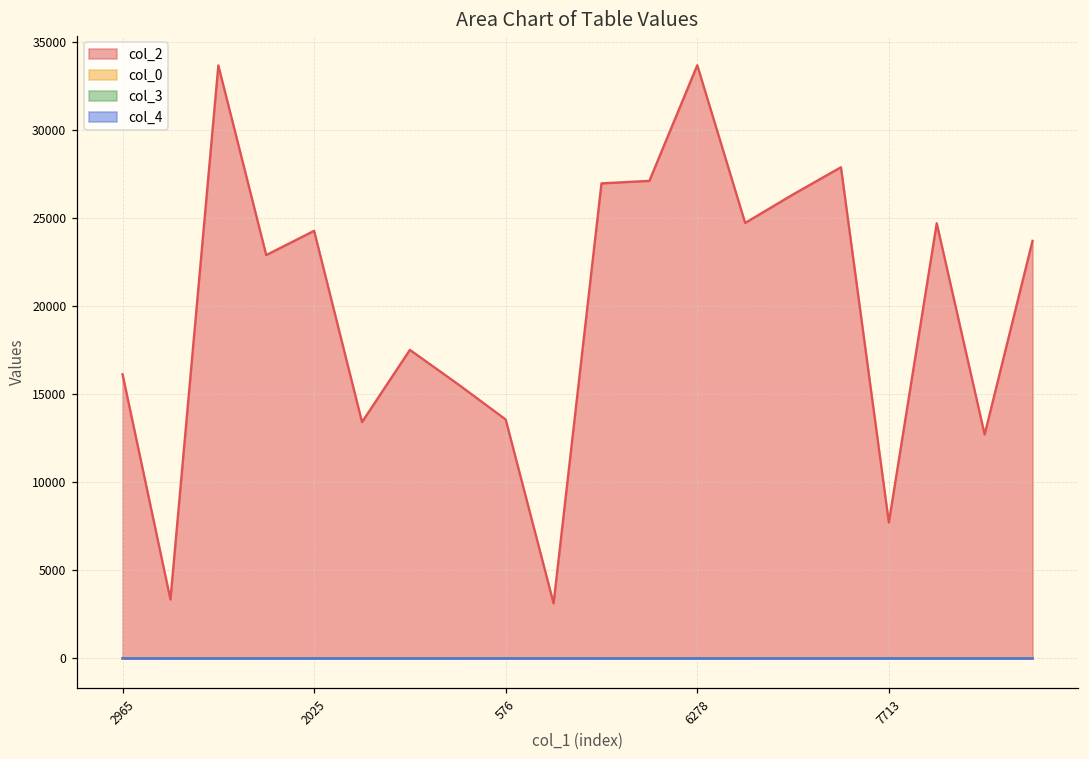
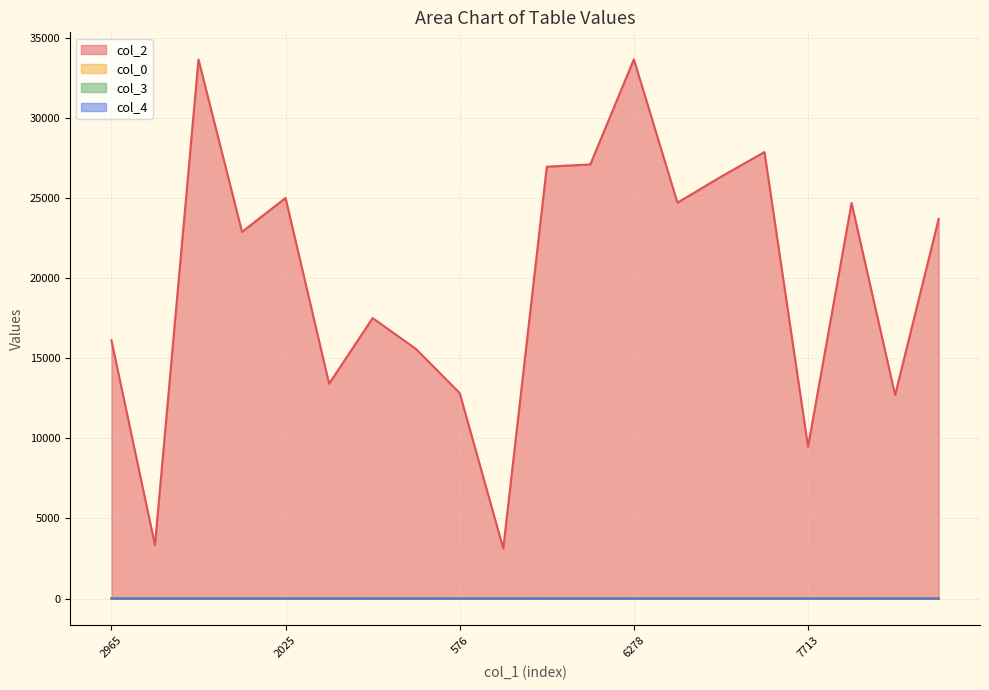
  {
    "col_2": {
      "2965": 16100,
-     "2025": 24300,
-     "576": 13600,
+     "2025": 25000,
+     "576": 12800,
      "6278": 33700,
-     "7713": 7700
+     "7713": 9500
    },
    "col_4": {
      "2965": 0,
      "2025": 0,
      "576": 0,
      "6278": 0,
      "7713": 0
    }
  }
